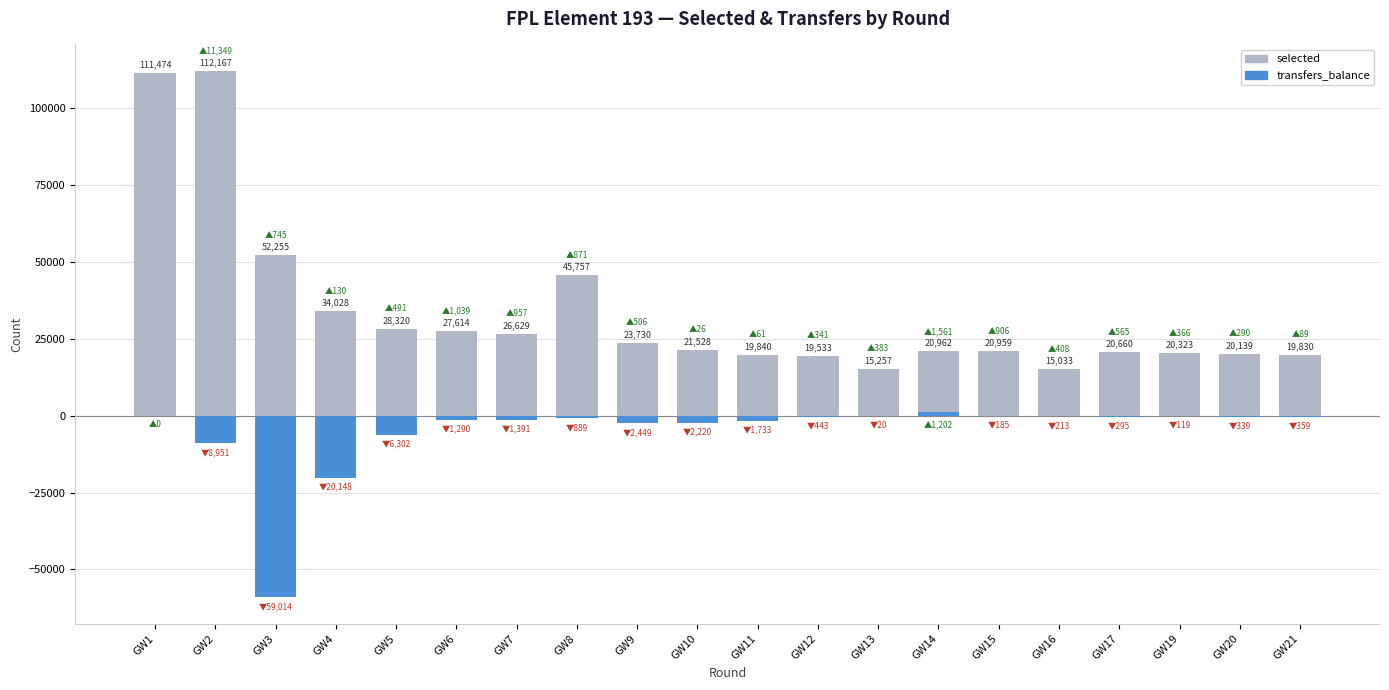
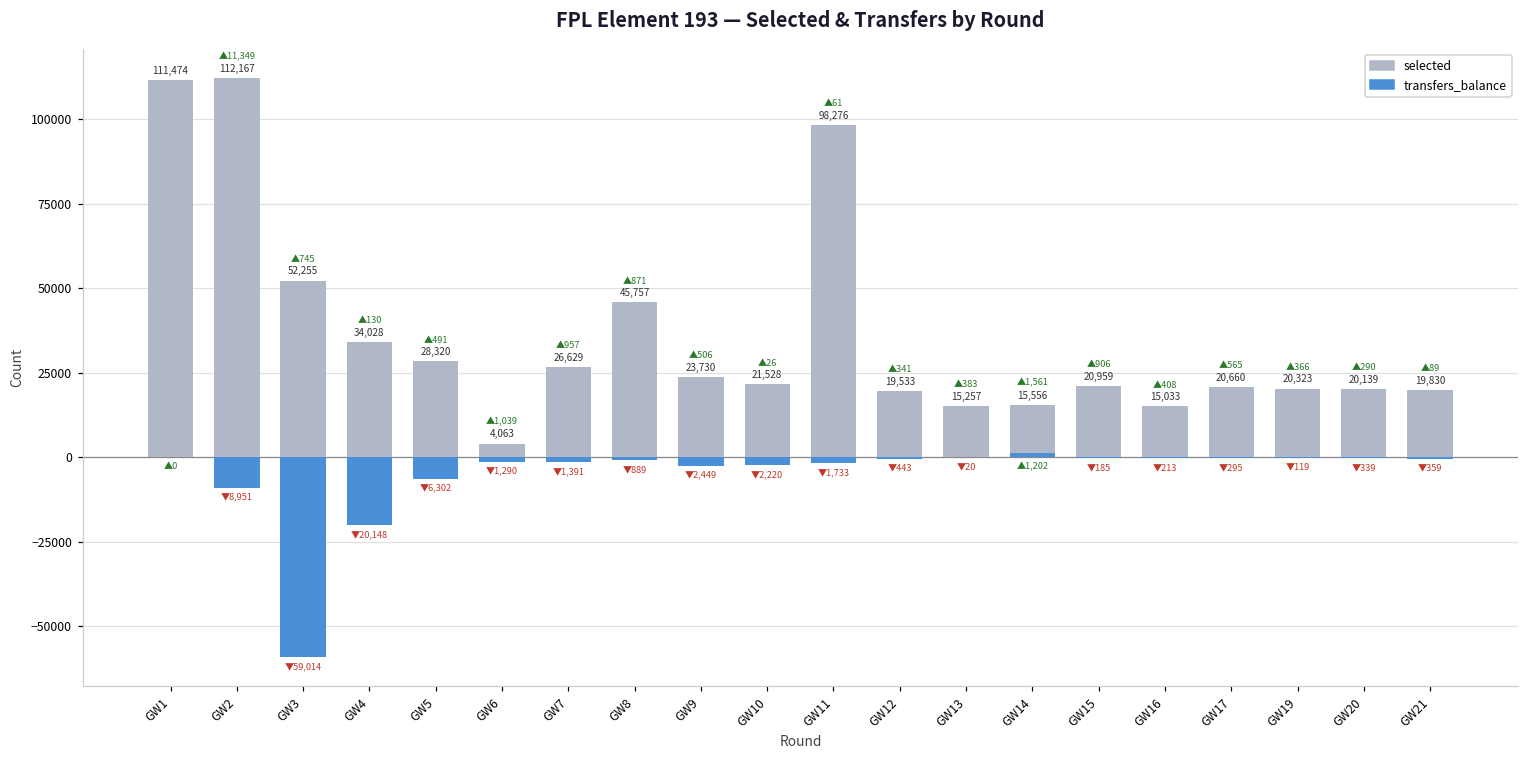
  {
    "selected": {
      "GW1": "111,474",
      "GW2": "112,167",
      "GW3": "52,255",
      "GW4": "34,028",
      "GW5": "28,320",
-     "GW6": "27,614",
+     "GW6": "4,063",
      "GW7": "26,629",
      "GW8": "45,757",
      "GW9": "23,730",
      "GW10": "21,528",
-     "GW11": "19,840",
+     "GW11": "98,276",
      "GW12": "19,533",
      "GW13": "15,257",
-     "GW14": "20,962",
+     "GW14": "15,556",
      "GW15": "20,959",
      "GW16": "15,033",
      "GW17": "20,660",
      "GW19": "20,323",
      "GW20": "20,139",
      "GW21": "19,830"
    }
  }
